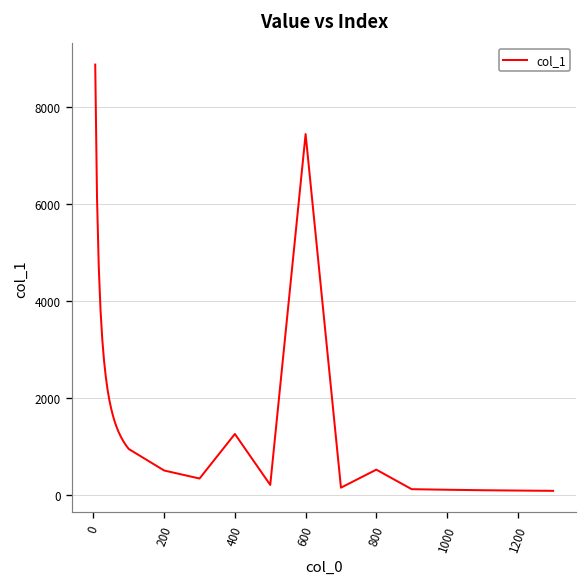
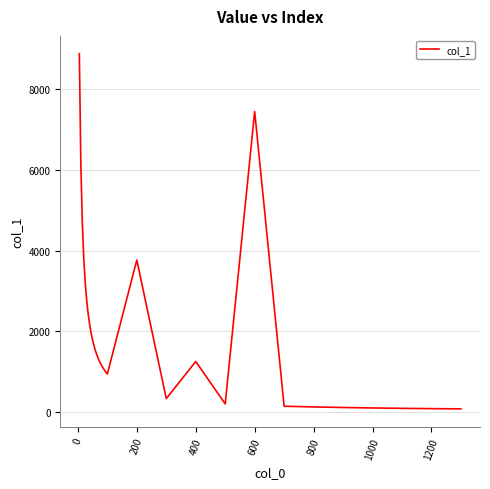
  {
-   "200": 500,
+   "200": 3800,
    "400": 1300,
    "600": 7400,
-   "800": 500,
+   "800": 100,
    "1000": 100,
    "1200": 100
  }
